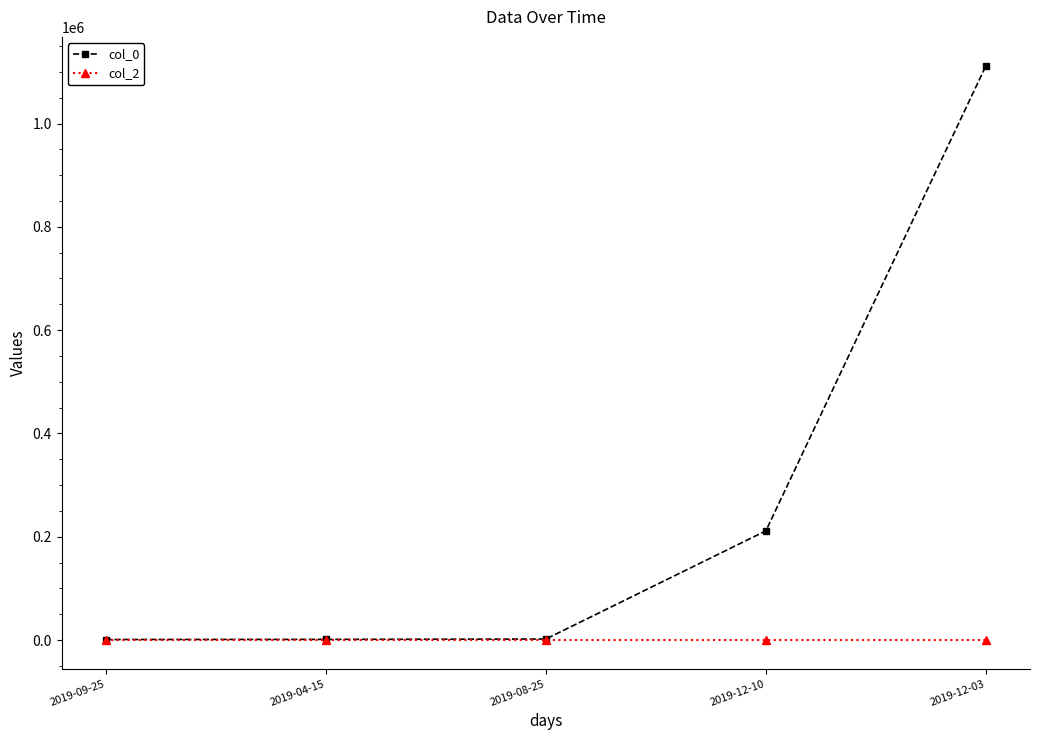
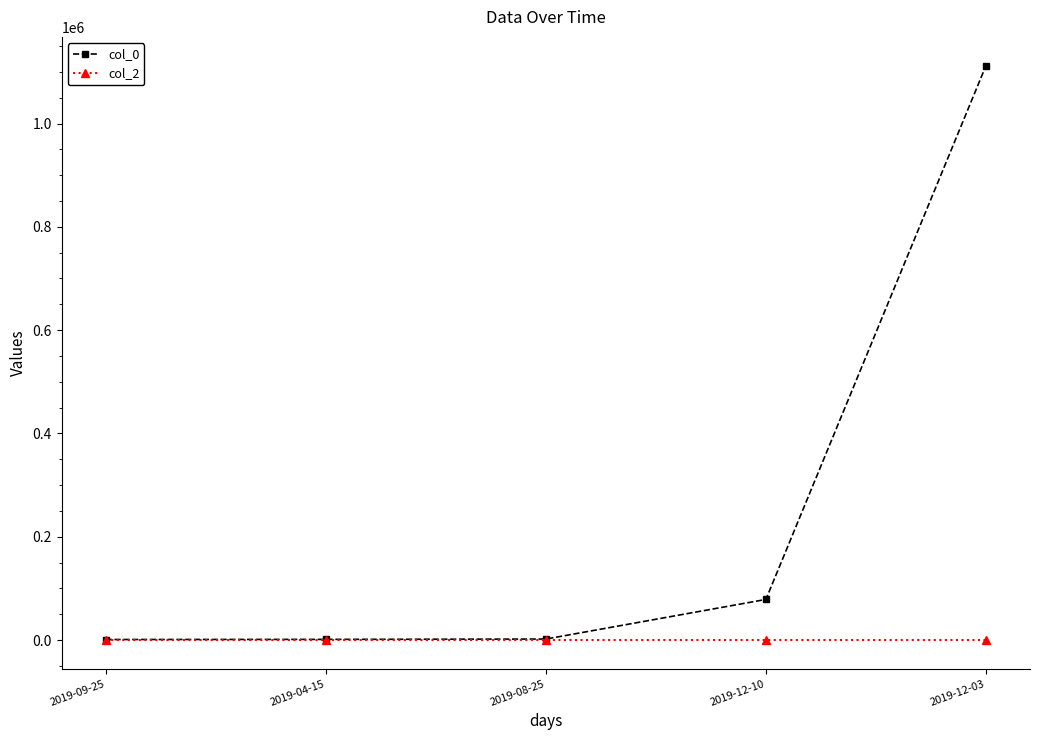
  {
    "col_0": {
-     "2019-12-10": 210000,
+     "2019-12-10": 80000,
      "2019-12-03": 1110000
    },
    "col_2": {
      "2019-12-10": 0,
      "2019-12-03": 0
    }
  }
